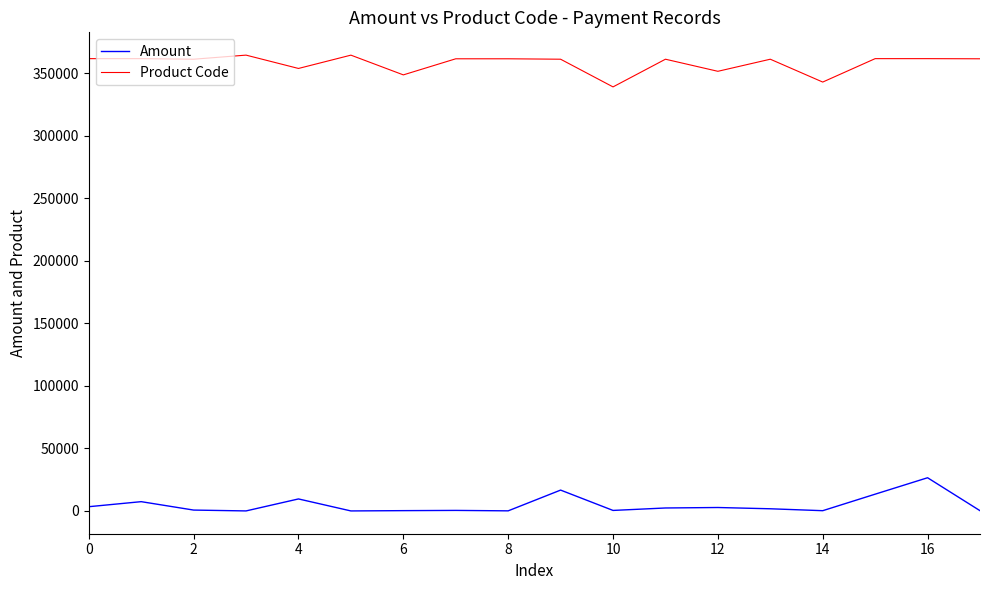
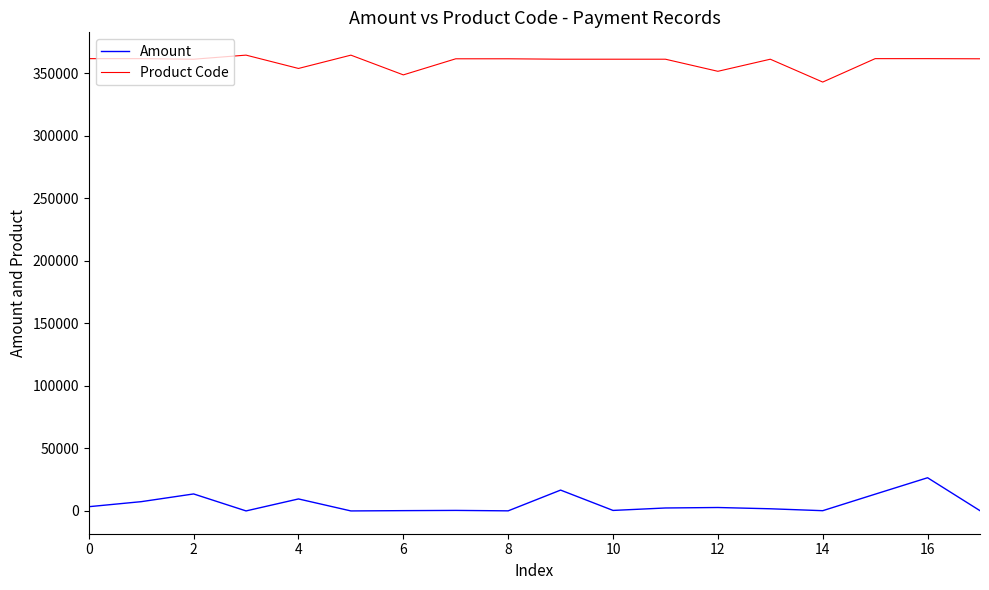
  {
    "Amount": {
      "0": 3000,
-     "2": 1000,
+     "2": 14000,
      "4": 10000,
      "6": 0,
      "8": 0,
      "10": 0,
      "12": 3000,
      "14": 0,
      "16": 27000
    },
    "Product Code": {
      "0": 362000,
      "4": 354000,
      "6": 349000,
      "8": 361000,
-     "10": 339000,
+     "10": 361000,
      "12": 351000,
      "14": 343000,
      "16": 362000
    }
  }
